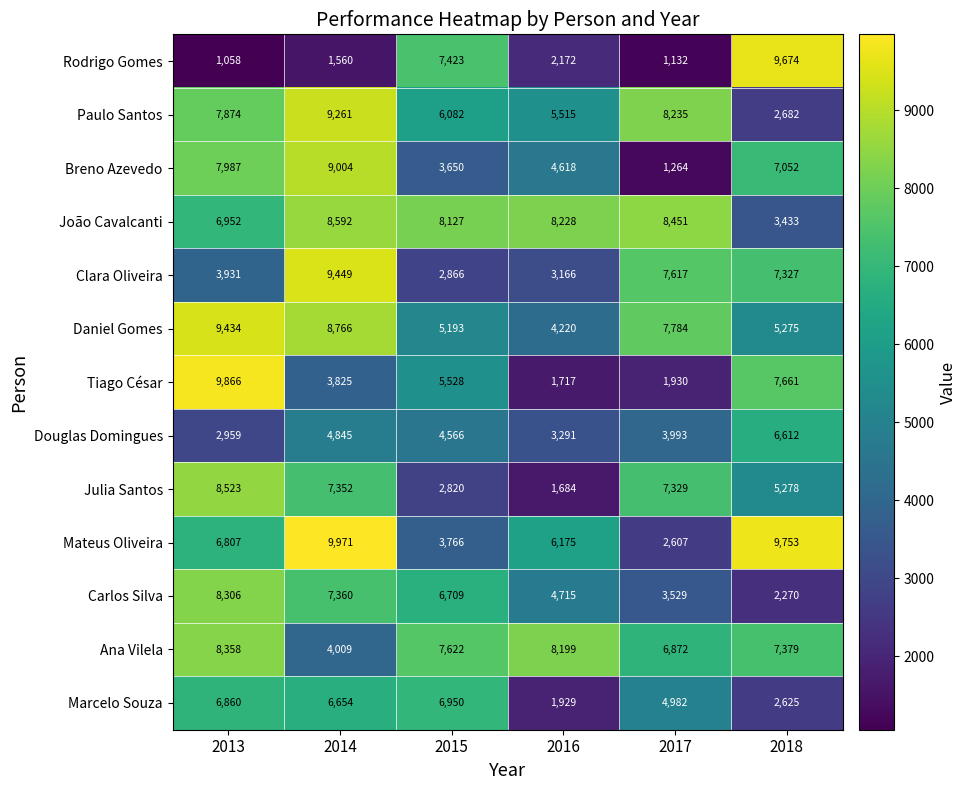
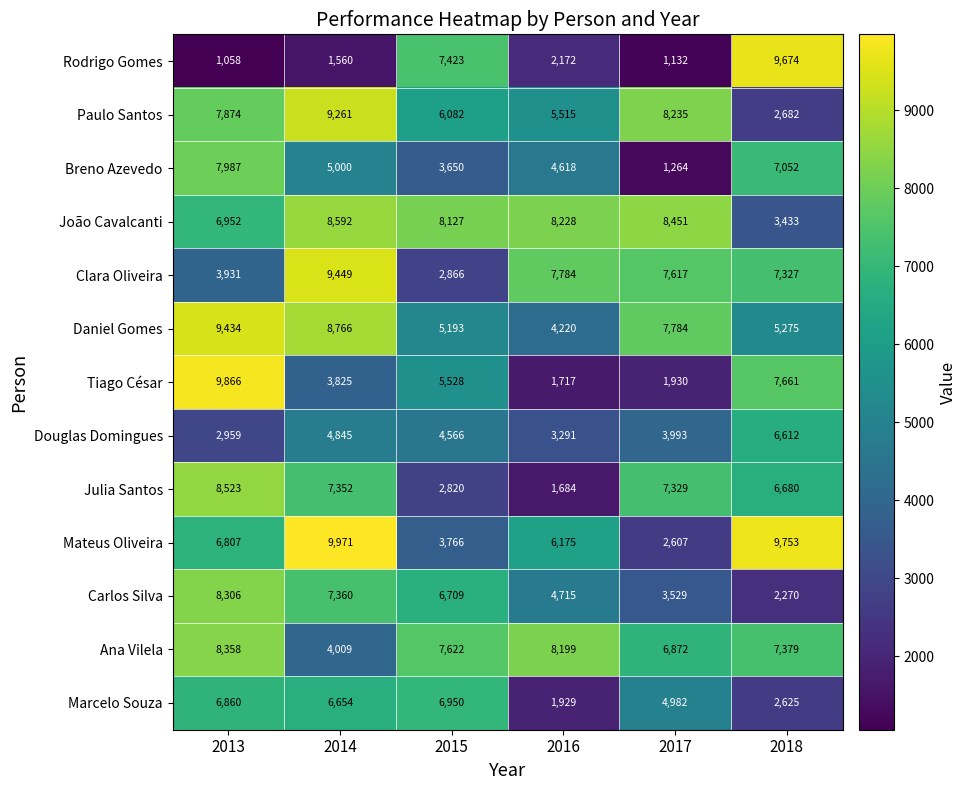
  {
    "Rodrigo Gomes": {
      "2013": "1,058",
      "2014": "1,560",
      "2015": "7,423",
      "2016": "2,172",
      "2017": "1,132",
      "2018": "9,674"
    },
    "Paulo Santos": {
      "2013": "7,874",
      "2014": "9,261",
      "2015": "6,082",
      "2016": "5,515",
      "2017": "8,235",
      "2018": "2,682"
    },
    "Breno Azevedo": {
      "2013": "7,987",
-     "2014": "9,004",
+     "2014": "5,000",
      "2015": "3,650",
      "2016": "4,618",
      "2017": "1,264",
      "2018": "7,052"
    },
    "João Cavalcanti": {
      "2013": "6,952",
      "2014": "8,592",
      "2015": "8,127",
      "2016": "8,228",
      "2017": "8,451",
      "2018": "3,433"
    },
    "Clara Oliveira": {
      "2013": "3,931",
      "2014": "9,449",
      "2015": "2,866",
-     "2016": "3,166",
+     "2016": "7,784",
      "2017": "7,617",
      "2018": "7,327"
    },
    "Daniel Gomes": {
      "2013": "9,434",
      "2014": "8,766",
      "2015": "5,193",
      "2016": "4,220",
      "2017": "7,784",
      "2018": "5,275"
    },
    "Tiago César": {
      "2013": "9,866",
      "2014": "3,825",
      "2015": "5,528",
      "2016": "1,717",
      "2017": "1,930",
      "2018": "7,661"
    },
    "Douglas Domingues": {
      "2013": "2,959",
      "2014": "4,845",
      "2015": "4,566",
      "2016": "3,291",
      "2017": "3,993",
      "2018": "6,612"
    },
    "Julia Santos": {
      "2013": "8,523",
      "2014": "7,352",
      "2015": "2,820",
      "2016": "1,684",
      "2017": "7,329",
-     "2018": "5,278"
+     "2018": "6,680"
    },
    "Mateus Oliveira": {
      "2013": "6,807",
      "2014": "9,971",
      "2015": "3,766",
      "2016": "6,175",
      "2017": "2,607",
      "2018": "9,753"
    },
    "Carlos Silva": {
      "2013": "8,306",
      "2014": "7,360",
      "2015": "6,709",
      "2016": "4,715",
      "2017": "3,529",
      "2018": "2,270"
    },
    "Ana Vilela": {
      "2013": "8,358",
      "2014": "4,009",
      "2015": "7,622",
      "2016": "8,199",
      "2017": "6,872",
      "2018": "7,379"
    },
    "Marcelo Souza": {
      "2013": "6,860",
      "2014": "6,654",
      "2015": "6,950",
      "2016": "1,929",
      "2017": "4,982",
      "2018": "2,625"
    }
  }
